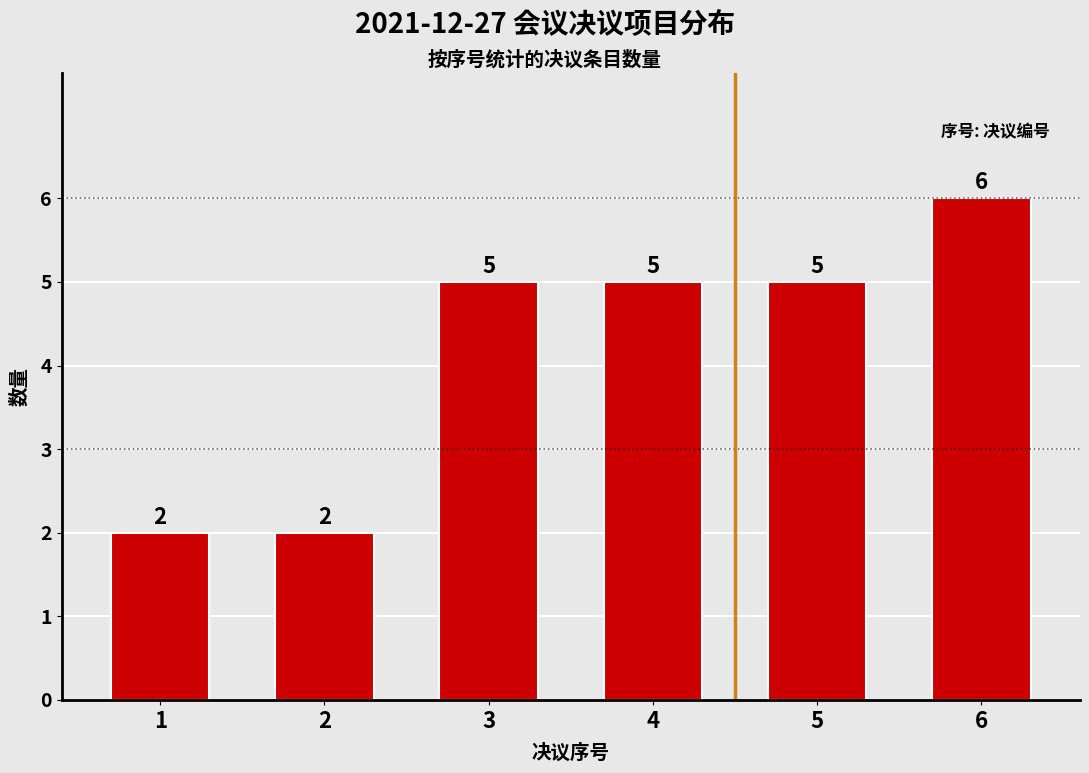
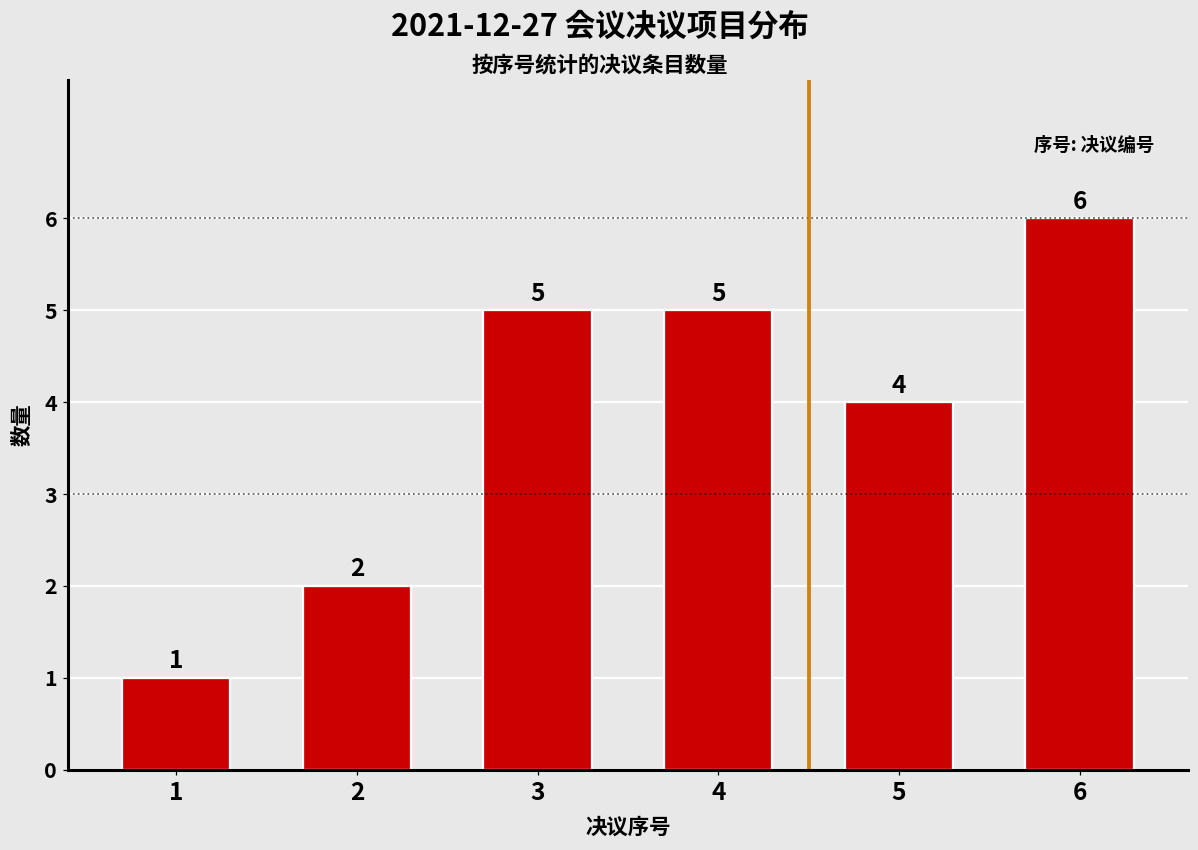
  {
-   "1": 2,
+   "1": 1,
    "2": 2,
    "3": 5,
    "4": 5,
-   "5": 5,
+   "5": 4,
    "6": 6
  }
